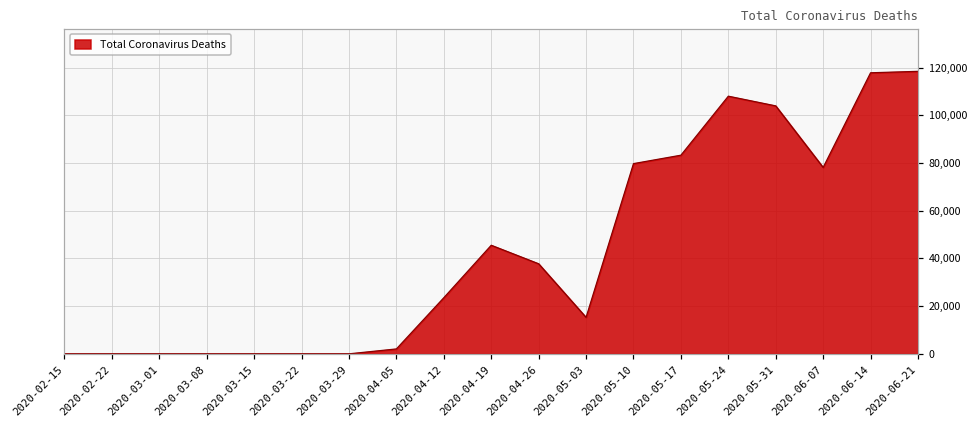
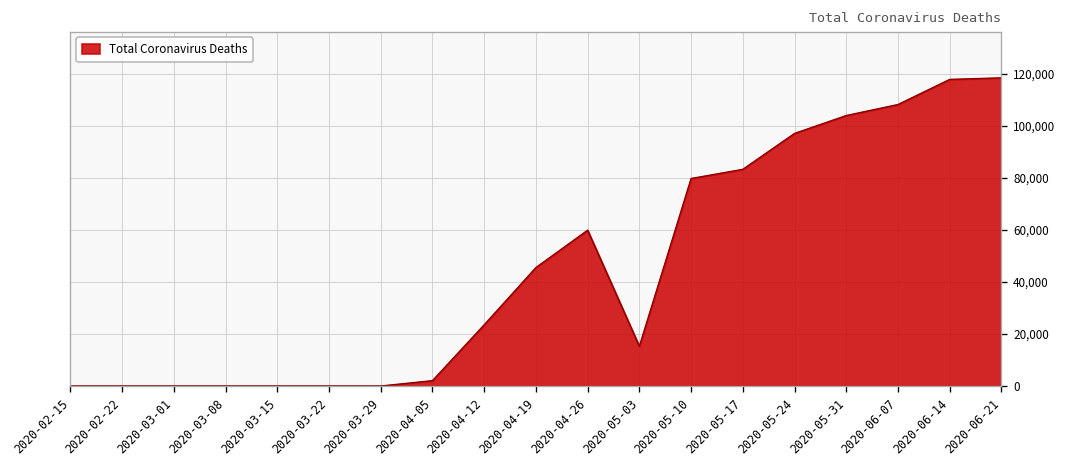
  {
    "2020-02-15": "0",
    "2020-02-22": "0",
    "2020-03-01": "0",
    "2020-03-08": "0",
    "2020-03-15": "0",
    "2020-03-22": "0",
    "2020-03-29": "0",
    "2020-04-05": "2,000",
    "2020-04-12": "24,000",
    "2020-04-19": "46,000",
-   "2020-04-26": "38,000",
+   "2020-04-26": "60,000",
    "2020-05-03": "15,000",
    "2020-05-10": "80,000",
    "2020-05-17": "83,000",
-   "2020-05-24": "108,000",
+   "2020-05-24": "97,000",
    "2020-05-31": "104,000",
-   "2020-06-07": "78,000",
+   "2020-06-07": "108,000",
    "2020-06-14": "118,000",
    "2020-06-21": "118,000"
  }
